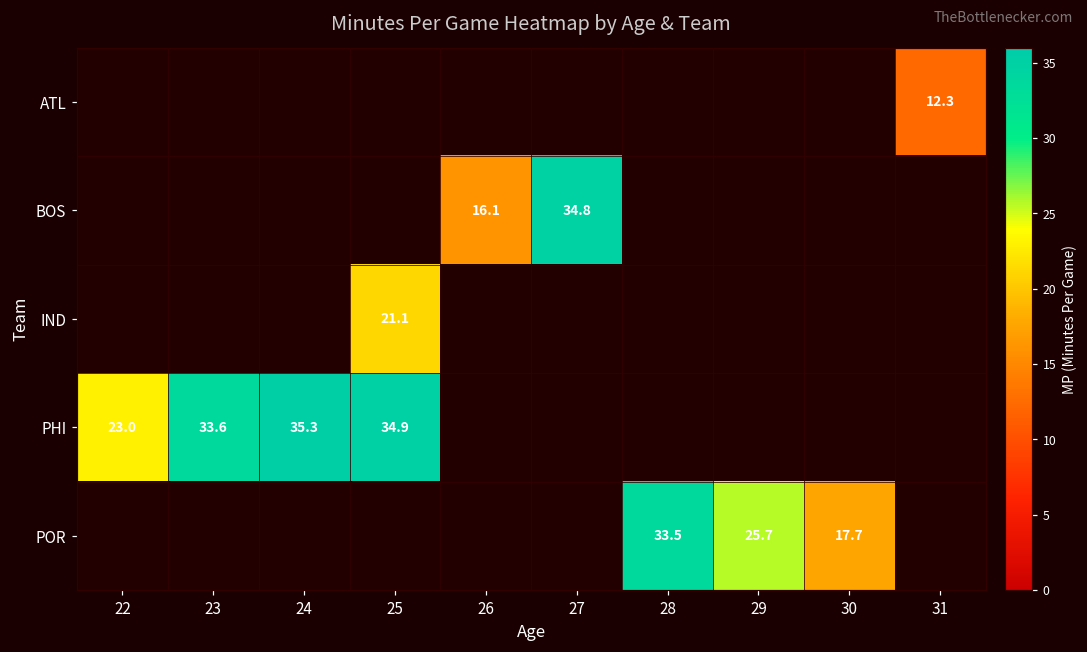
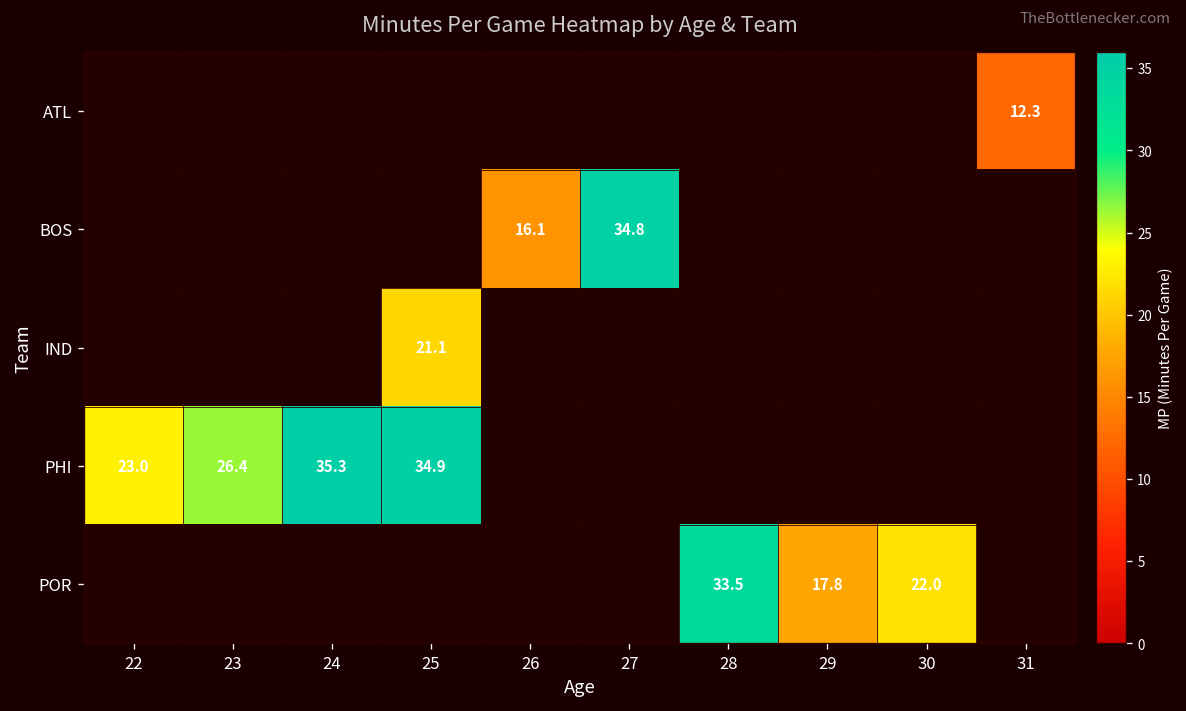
  {
    "ATL": {
      "31": 12.3
    },
    "BOS": {
      "26": 16.1,
      "27": 34.8
    },
    "IND": {
      "25": 21.1
    },
    "PHI": {
      "22": 23.0,
-     "23": 33.6,
+     "23": 26.4,
      "24": 35.3,
      "25": 34.9
    },
    "POR": {
      "28": 33.5,
-     "29": 25.7,
-     "30": 17.7
+     "29": 17.8,
+     "30": 22.0
    }
  }
